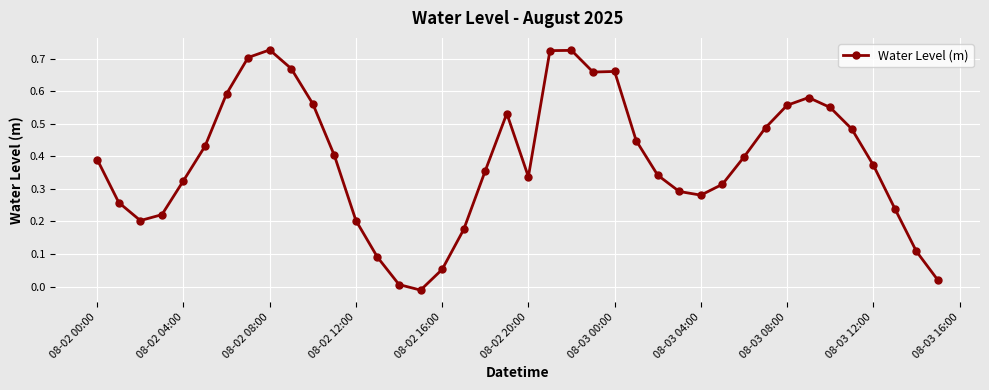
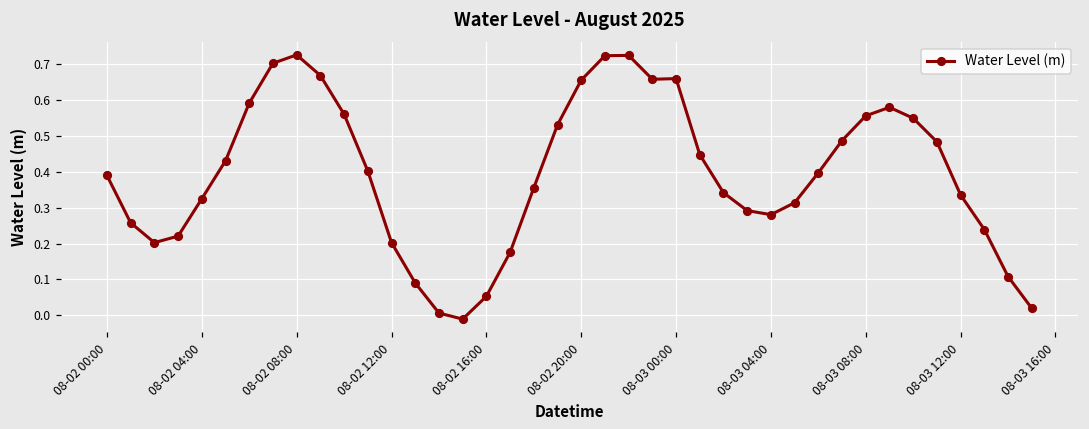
  {
    "08-02 00:00": 0.39,
    "08-02 04:00": 0.33,
    "08-02 08:00": 0.73,
    "08-02 12:00": 0.20,
    "08-02 16:00": 0.05,
-   "08-02 20:00": 0.34,
+   "08-02 20:00": 0.66,
    "08-03 00:00": 0.66,
    "08-03 04:00": 0.28,
    "08-03 08:00": 0.56,
-   "08-03 12:00": 0.37
+   "08-03 12:00": 0.34
  }
